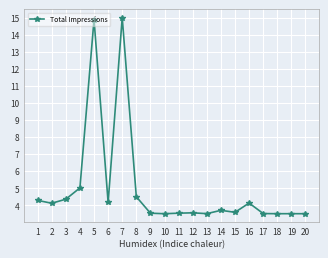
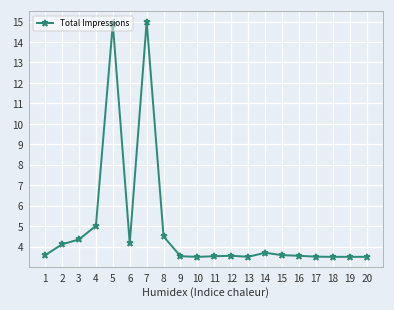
  {
-   "1": 4.3,
+   "1": 3.6,
    "2": 4.1,
    "3": 4.4,
    "4": 5.0,
    "6": 4.2,
    "7": 15.0,
    "8": 4.5,
    "9": 3.5,
    "10": 3.5,
    "11": 3.5,
    "12": 3.6,
    "13": 3.5,
    "14": 3.7,
    "15": 3.6,
-   "16": 4.1,
+   "16": 3.6,
    "17": 3.5,
    "18": 3.5,
    "19": 3.5,
    "20": 3.5
  }
